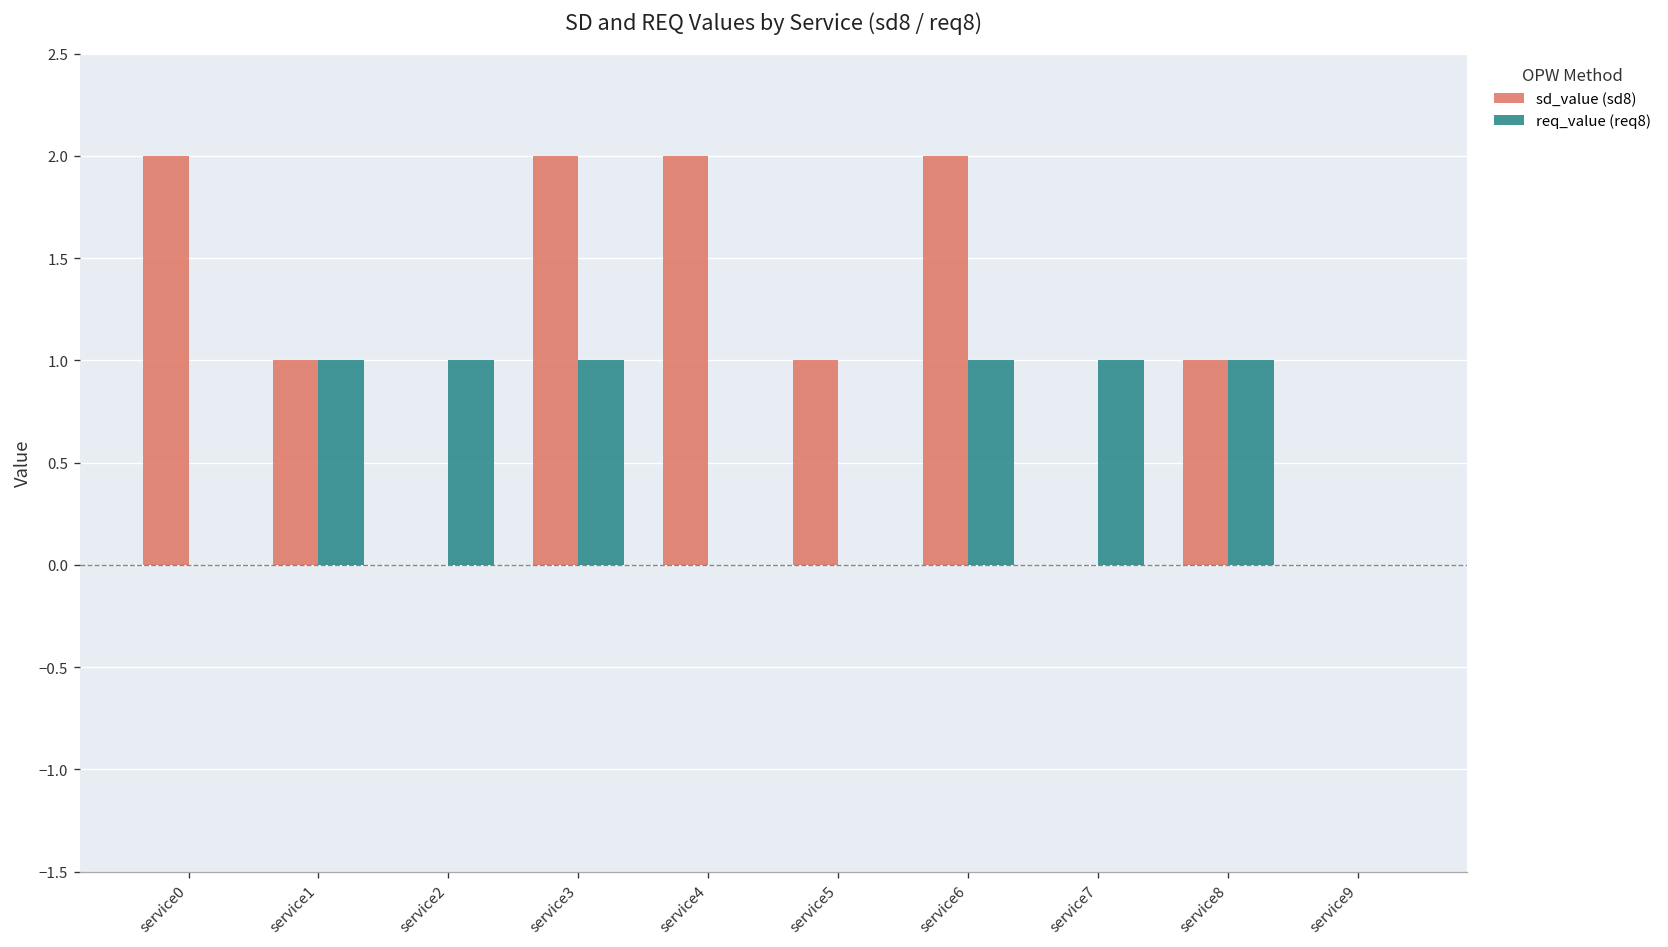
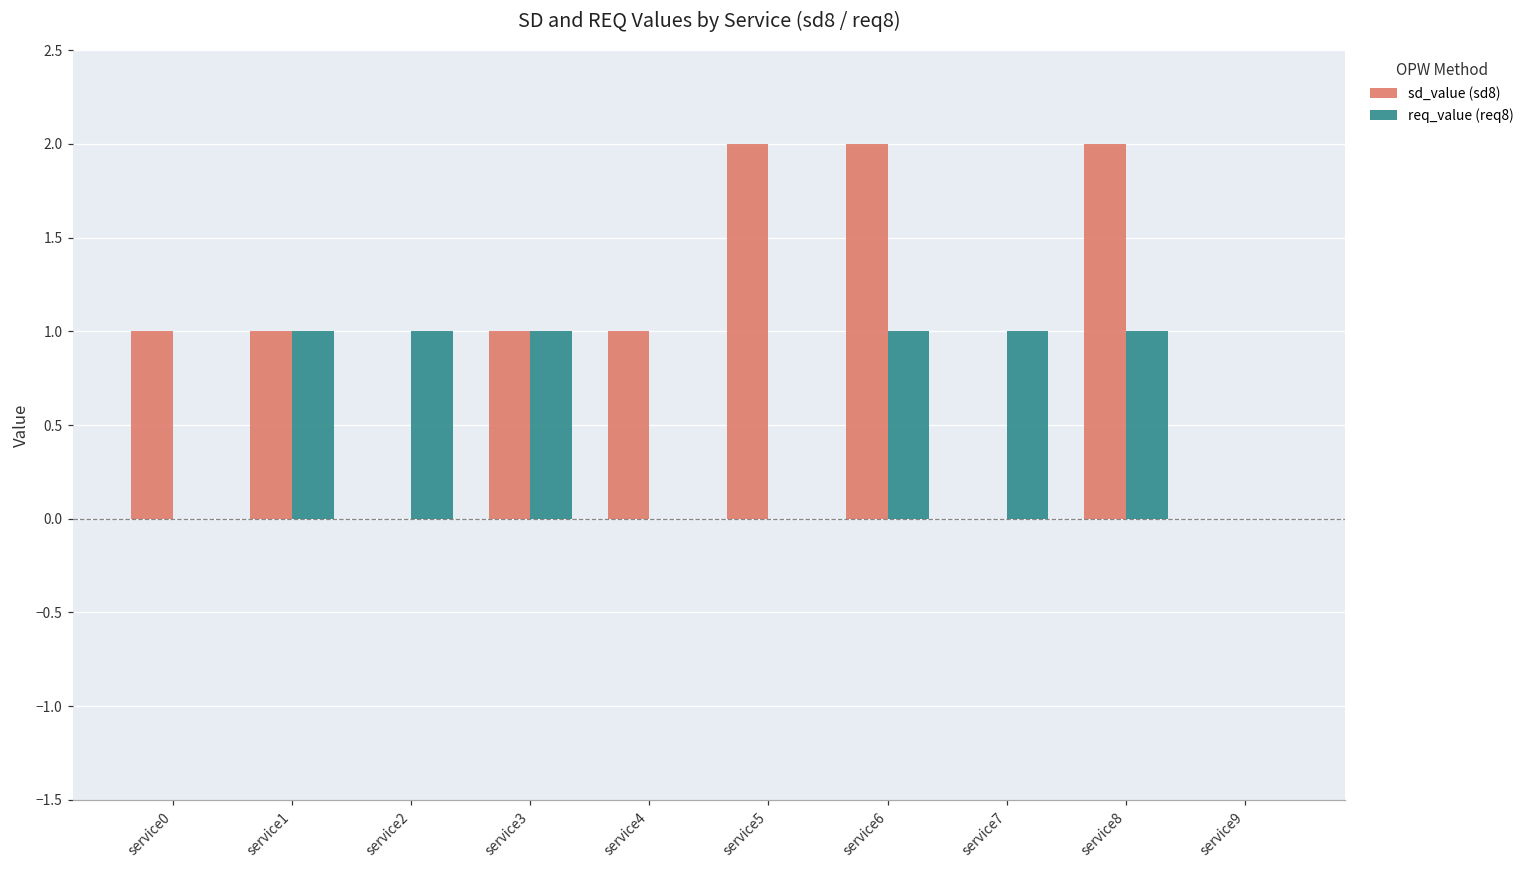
  {
    "sd_value (sd8)": {
-     "service0": 2,
+     "service0": 1,
      "service1": 1,
      "service2": 0,
-     "service3": 2,
-     "service4": 2,
-     "service5": 1,
+     "service3": 1,
+     "service4": 1,
+     "service5": 2,
      "service6": 2,
      "service7": 0,
-     "service8": 1,
+     "service8": 2,
      "service9": 0
    },
    "req_value (req8)": {
      "service0": 0,
      "service1": 1,
      "service2": 1,
      "service3": 1,
      "service4": 0,
      "service5": 0,
      "service6": 1,
      "service7": 1,
      "service8": 1,
      "service9": 0
    }
  }
